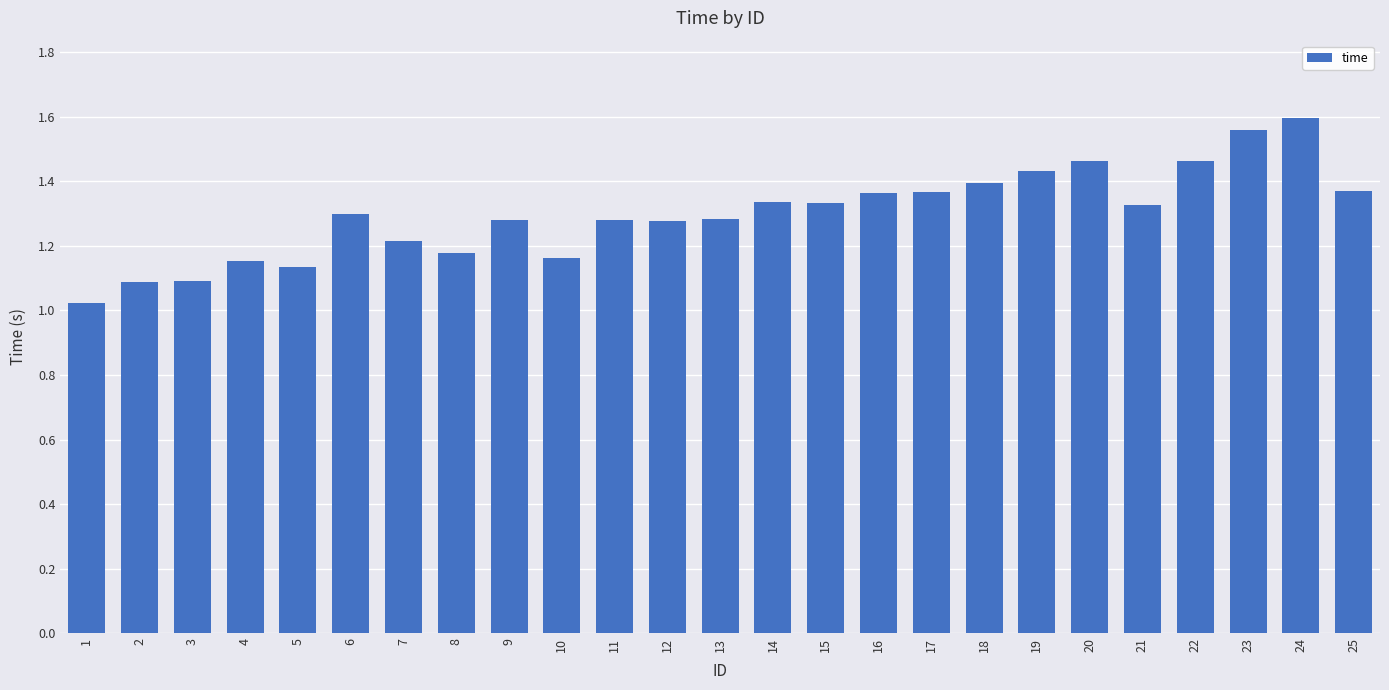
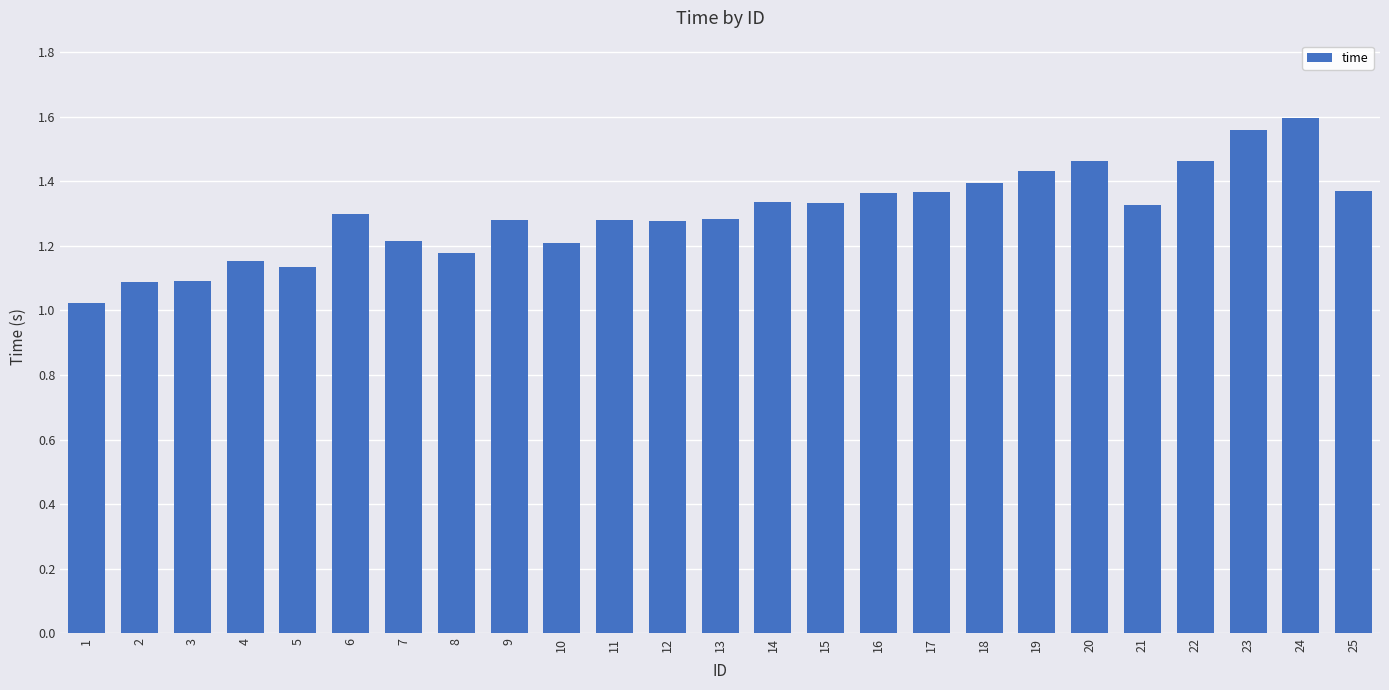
  {
    "1": 1.02,
    "2": 1.09,
    "3": 1.09,
    "4": 1.15,
    "5": 1.14,
    "6": 1.30,
    "7": 1.22,
    "8": 1.18,
    "9": 1.28,
-   "10": 1.16,
+   "10": 1.21,
    "11": 1.28,
    "12": 1.28,
    "13": 1.28,
    "14": 1.34,
    "15": 1.33,
    "16": 1.36,
    "17": 1.37,
    "18": 1.39,
    "19": 1.43,
    "20": 1.46,
    "21": 1.33,
    "22": 1.46,
    "23": 1.56,
    "24": 1.60,
    "25": 1.37
  }
